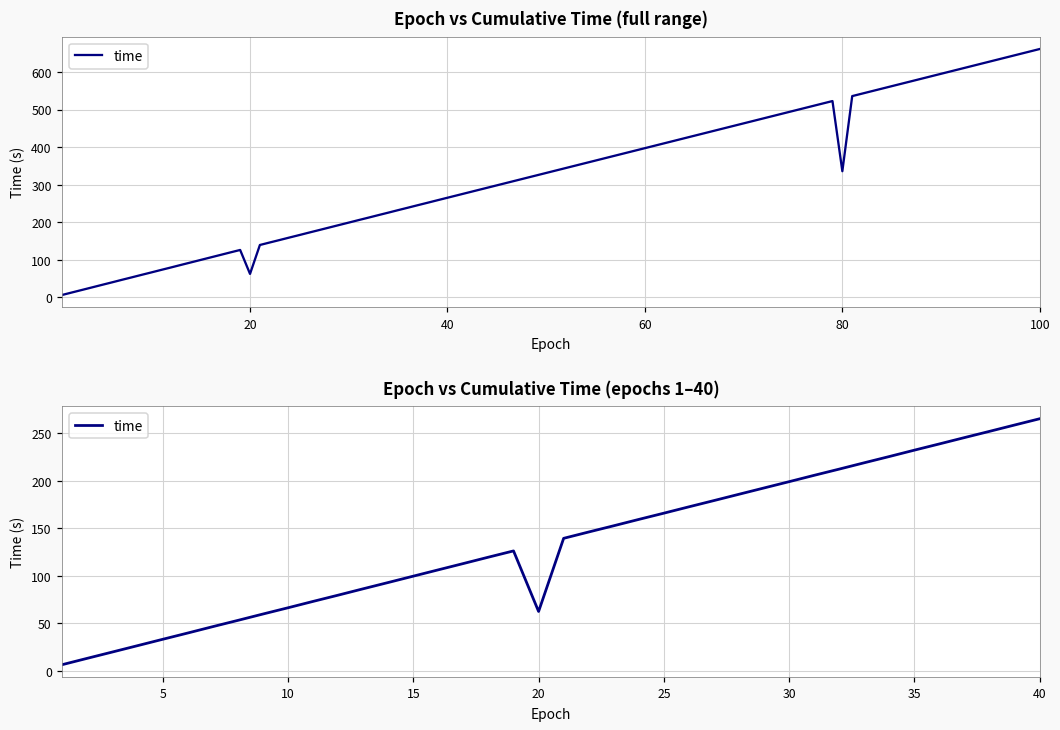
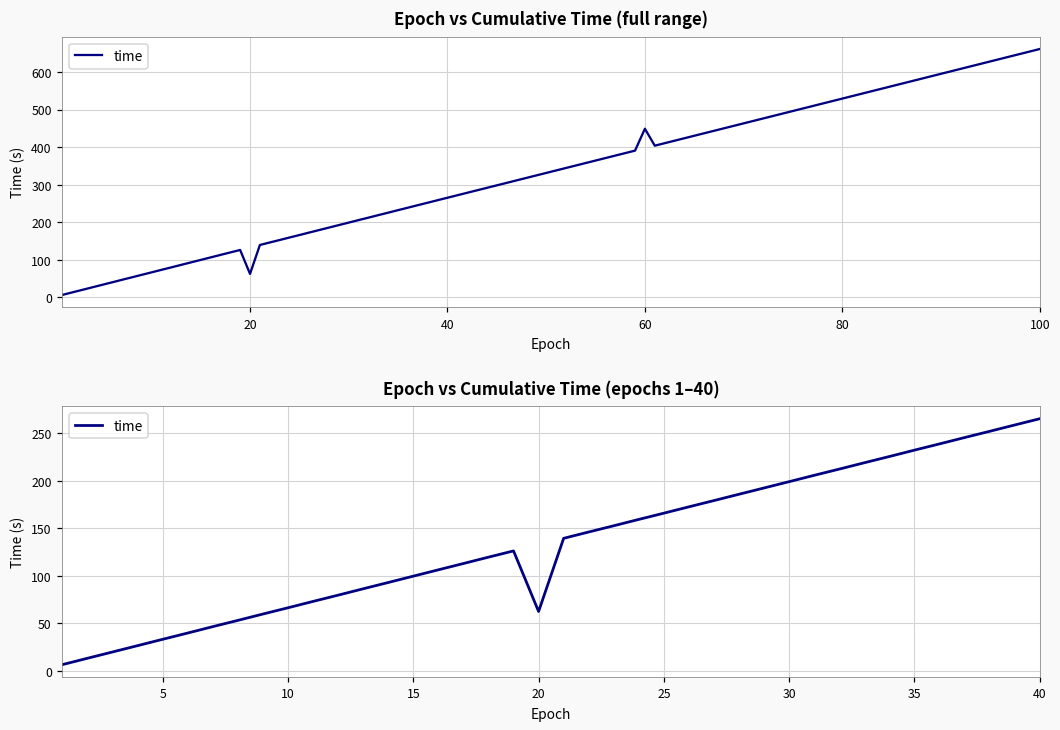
  {
    "Epoch vs Cumulative Time (full range)": {
      "20": 60,
      "40": 270,
-     "60": 400,
-     "80": 340,
+     "60": 450,
+     "80": 530,
      "100": 660
    },
    "Epoch vs Cumulative Time (epochs 1–40)": {
      "5": 30,
      "10": 70,
      "15": 100,
      "20": 60,
      "25": 170,
      "30": 200,
      "35": 230,
      "40": 270
    }
  }
